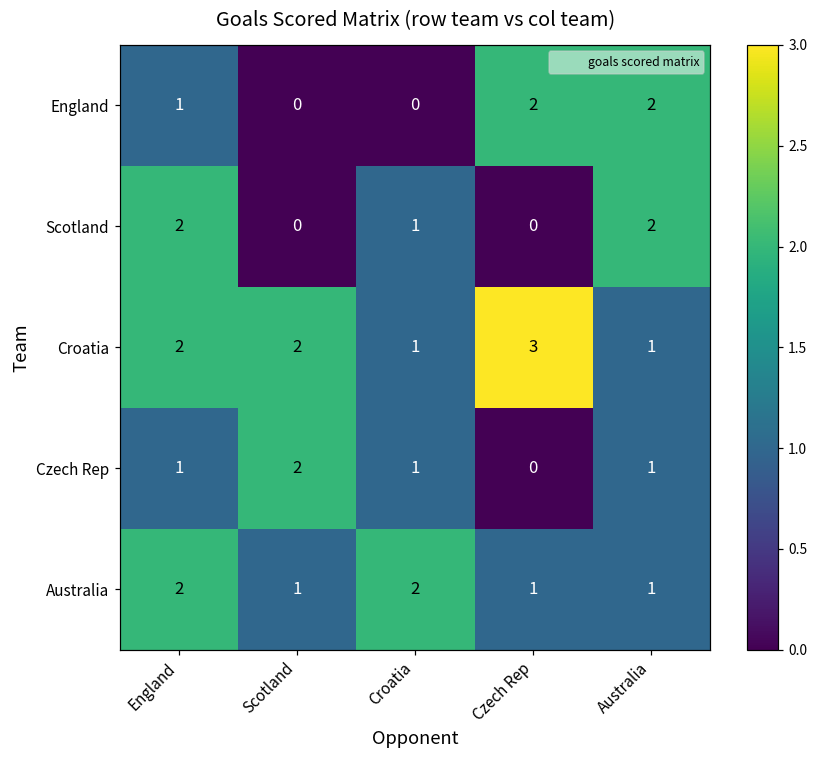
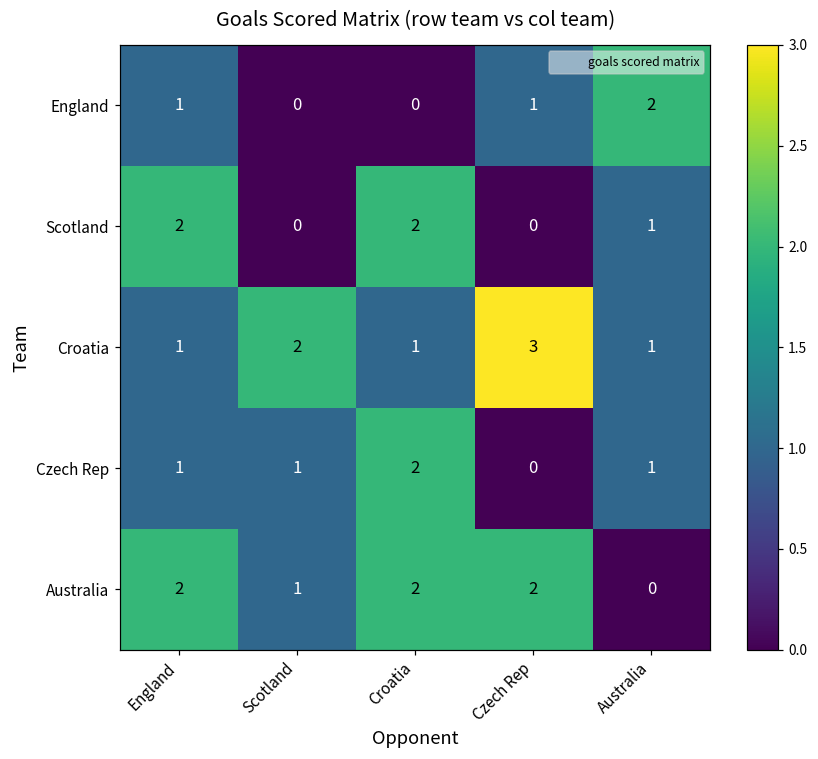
  {
    "England": {
      "England": 1,
      "Scotland": 0,
      "Croatia": 0,
-     "Czech Rep": 2,
+     "Czech Rep": 1,
      "Australia": 2
    },
    "Scotland": {
      "England": 2,
      "Scotland": 0,
-     "Croatia": 1,
+     "Croatia": 2,
      "Czech Rep": 0,
-     "Australia": 2
+     "Australia": 1
    },
    "Croatia": {
-     "England": 2,
+     "England": 1,
      "Scotland": 2,
      "Croatia": 1,
      "Czech Rep": 3,
      "Australia": 1
    },
    "Czech Rep": {
      "England": 1,
-     "Scotland": 2,
-     "Croatia": 1,
+     "Scotland": 1,
+     "Croatia": 2,
      "Czech Rep": 0,
      "Australia": 1
    },
    "Australia": {
      "England": 2,
      "Scotland": 1,
      "Croatia": 2,
-     "Czech Rep": 1,
-     "Australia": 1
+     "Czech Rep": 2,
+     "Australia": 0
    }
  }
